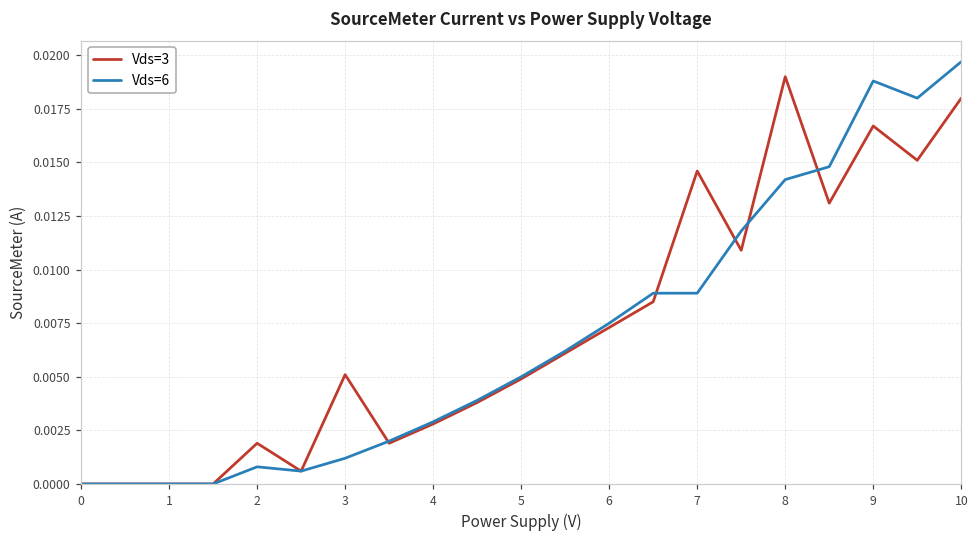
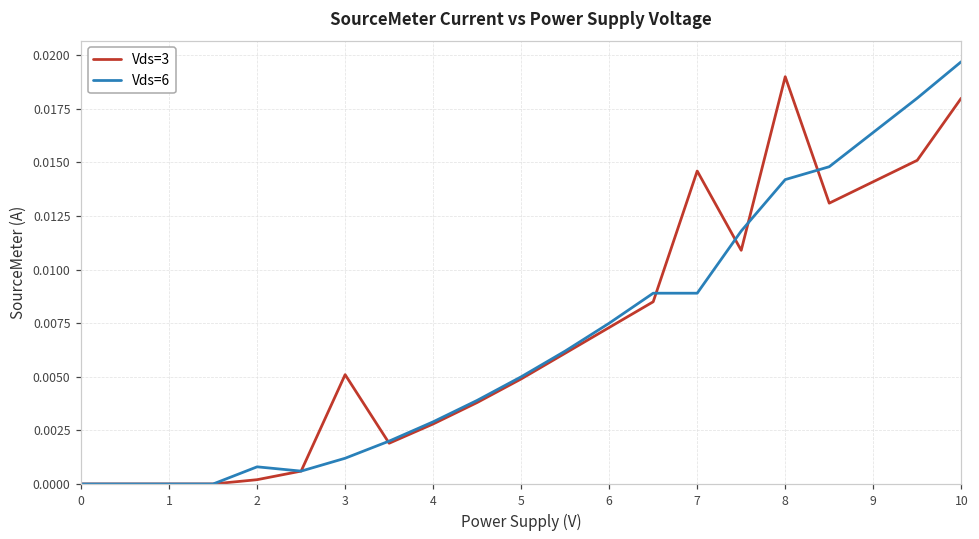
  {
    "Vds=3": {
-     "2": 0.0019,
+     "2": 0.0002,
      "3": 0.0051,
      "6": 0.0073,
      "7": 0.0146,
      "8": 0.0190,
-     "9": 0.0167,
+     "9": 0.0141,
      "10": 0.0180
    },
    "Vds=6": {
      "2": 0.0008,
      "3": 0.0012,
      "6": 0.0075,
      "7": 0.0089,
      "8": 0.0142,
-     "9": 0.0188,
+     "9": 0.0164,
      "10": 0.0197
    }
  }
